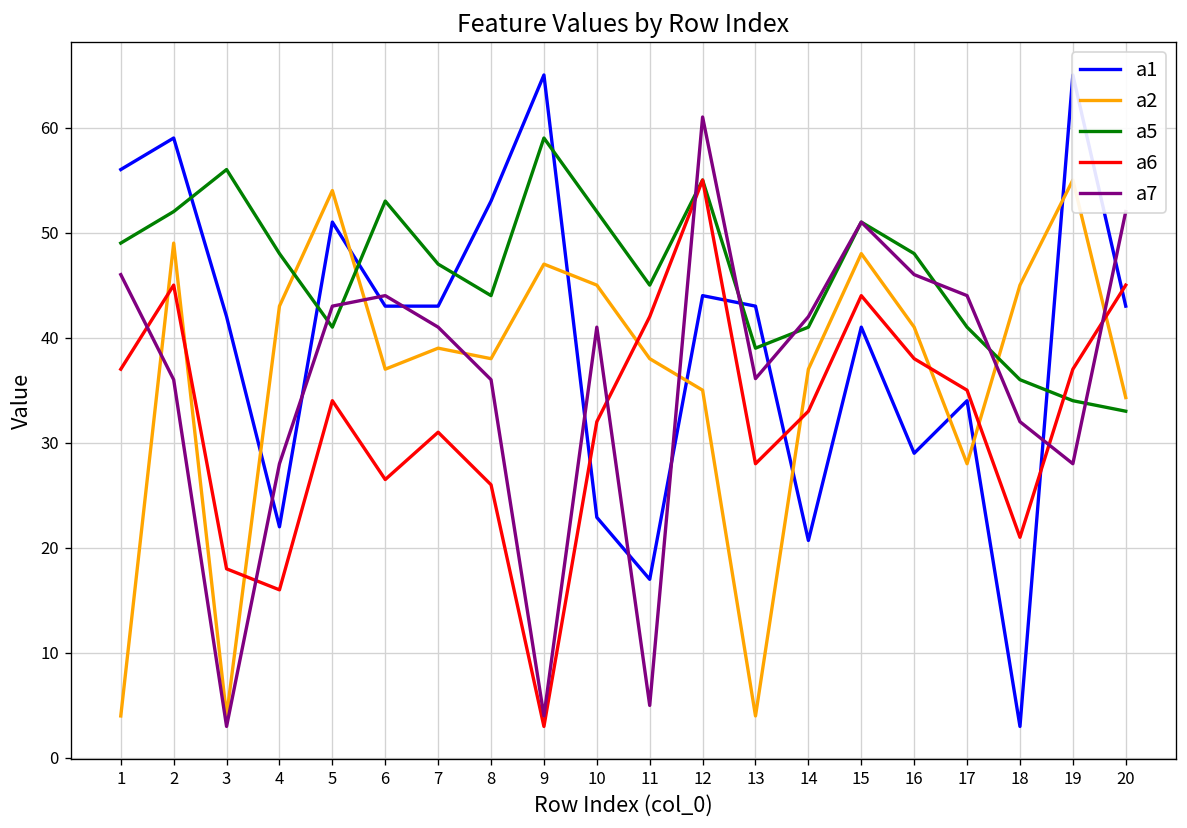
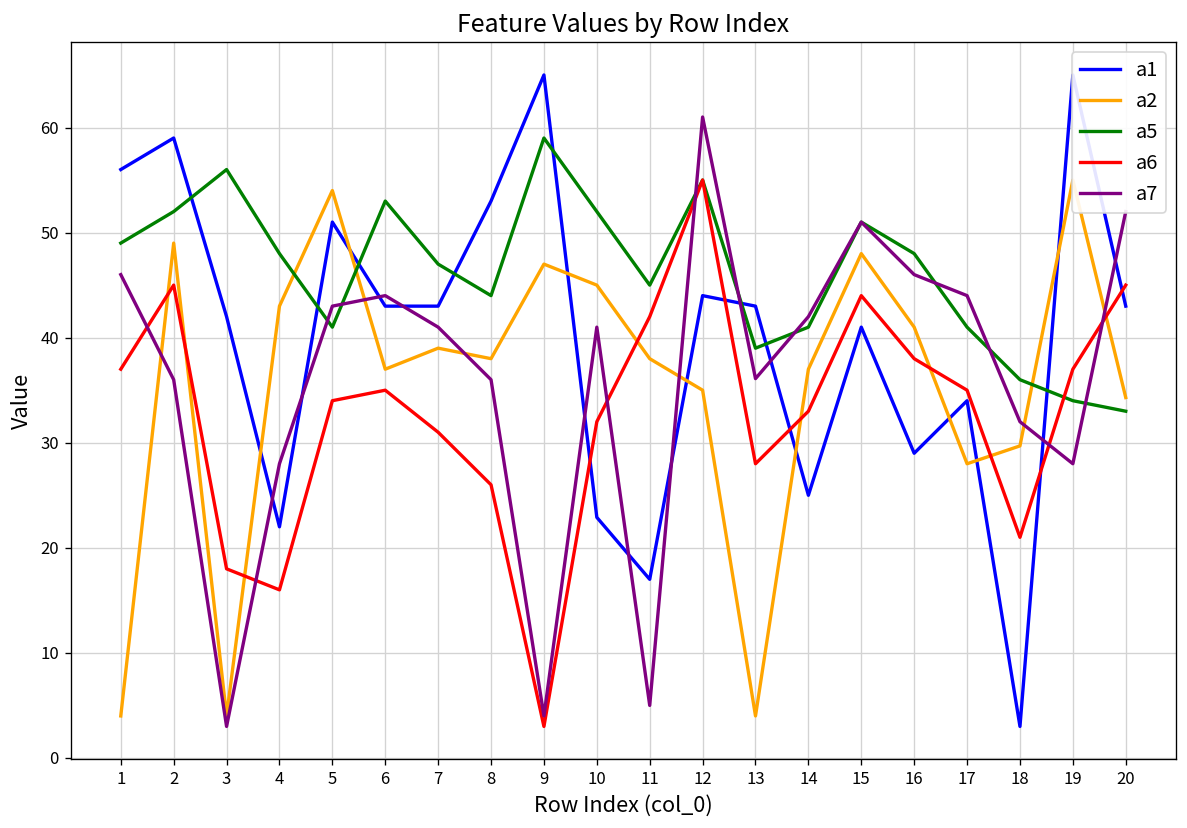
  {
    "a1": {
      "1": 56,
      "2": 59,
      "3": 42,
      "4": 22,
      "5": 51,
      "6": 43,
      "7": 43,
      "8": 53,
      "9": 65,
      "10": 23,
      "11": 17,
      "12": 44,
      "13": 43,
-     "14": 21,
+     "14": 25,
      "15": 41,
      "16": 29,
      "17": 34,
      "18": 3,
      "20": 43
    },
    "a2": {
      "1": 4,
      "2": 49,
      "3": 4,
      "4": 43,
      "5": 54,
      "6": 37,
      "7": 39,
      "8": 38,
      "9": 47,
      "10": 45,
      "11": 38,
      "12": 35,
      "13": 4,
      "14": 37,
      "15": 48,
      "16": 41,
      "17": 28,
-     "18": 45,
+     "18": 30,
      "20": 34
    },
    "a5": {
      "1": 49,
      "2": 52,
      "3": 56,
      "4": 48,
      "5": 41,
      "6": 53,
      "7": 47,
      "8": 44,
      "9": 59,
      "10": 52,
      "11": 45,
      "13": 39,
      "14": 41,
      "16": 48,
      "17": 41,
      "18": 36,
      "19": 34,
      "20": 33
    },
    "a6": {
      "1": 37,
      "2": 45,
      "3": 18,
      "4": 16,
      "5": 34,
-     "6": 27,
+     "6": 35,
      "7": 31,
      "8": 26,
      "9": 3,
      "10": 32,
      "11": 42,
      "13": 28,
      "14": 33,
      "15": 44,
      "16": 38,
      "17": 35,
      "18": 21,
      "19": 37,
      "20": 45
    },
    "a7": {
      "1": 46,
      "2": 36,
      "3": 3,
      "4": 28,
      "5": 43,
      "6": 44,
      "7": 41,
      "8": 36,
      "9": 4,
      "10": 41,
      "11": 5,
      "12": 61,
      "13": 36,
      "14": 42,
      "16": 46,
      "17": 44,
      "18": 32,
      "19": 28,
      "20": 52
    }
  }
